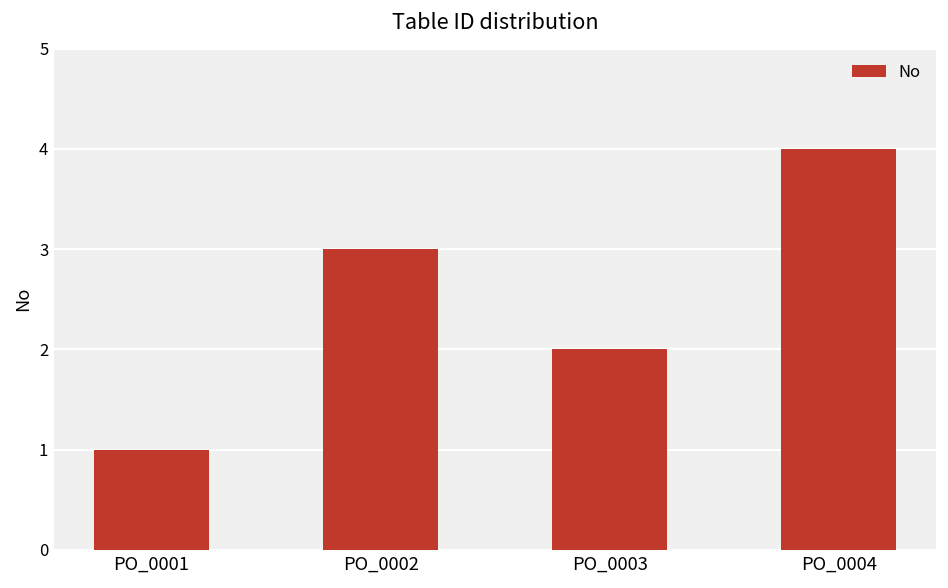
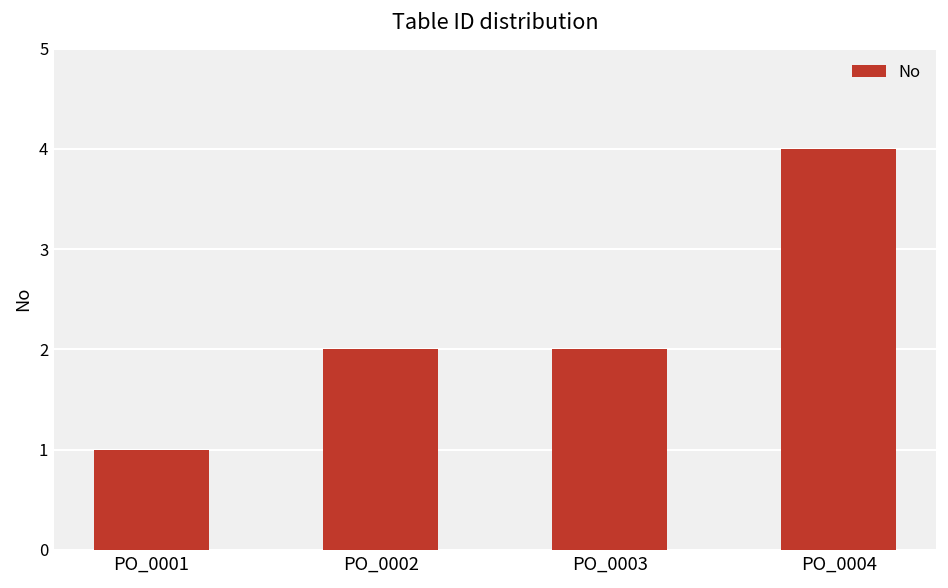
  {
    "PO_0001": 1,
-   "PO_0002": 3,
+   "PO_0002": 2,
    "PO_0003": 2,
    "PO_0004": 4
  }
